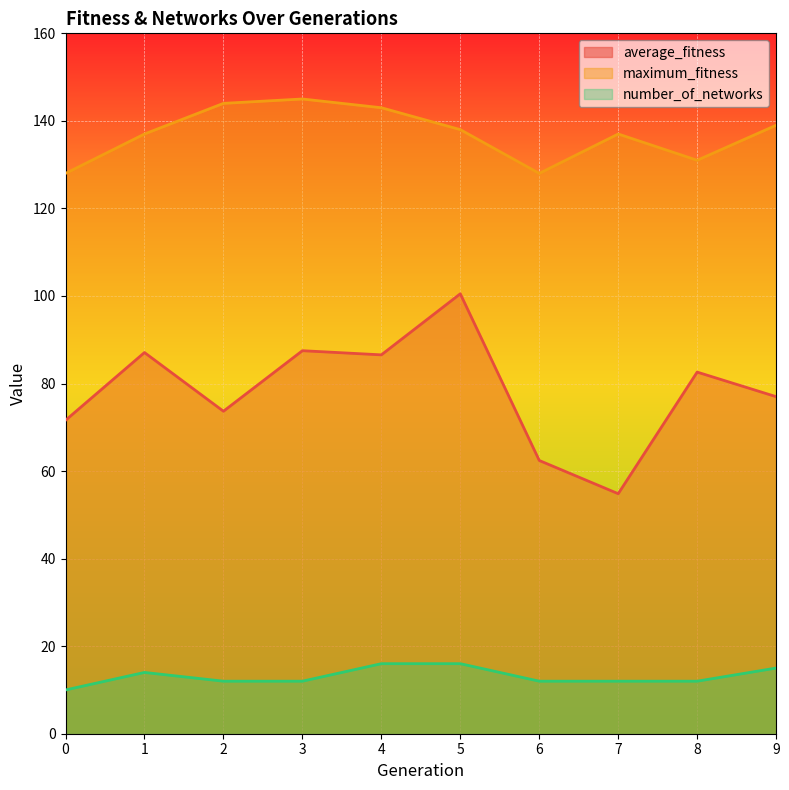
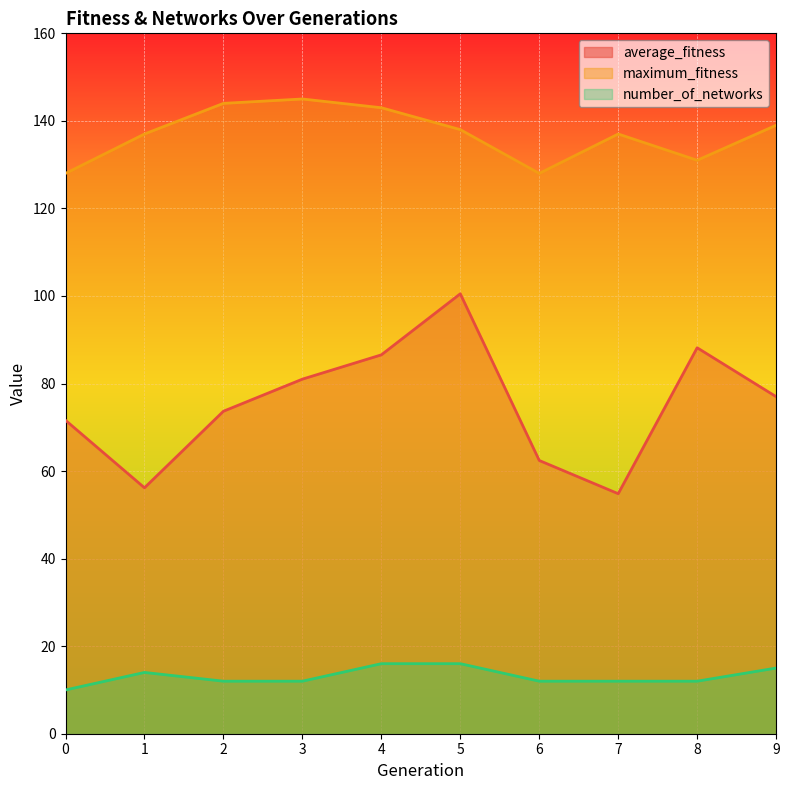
  {
    "average_fitness": {
      "0": 72,
-     "1": 87,
+     "1": 56,
      "2": 74,
-     "3": 88,
+     "3": 81,
      "4": 87,
      "5": 101,
      "6": 62,
      "7": 55,
-     "8": 83,
+     "8": 88,
      "9": 77
    },
    "maximum_fitness": {
      "0": 128,
      "1": 137,
      "2": 144,
      "3": 145,
      "4": 143,
      "5": 138,
      "6": 128,
      "7": 137,
      "8": 131,
      "9": 139
    },
    "number_of_networks": {
      "0": 10,
      "1": 14,
      "2": 12,
      "3": 12,
      "4": 16,
      "5": 16,
      "6": 12,
      "7": 12,
      "8": 12,
      "9": 15
    }
  }
